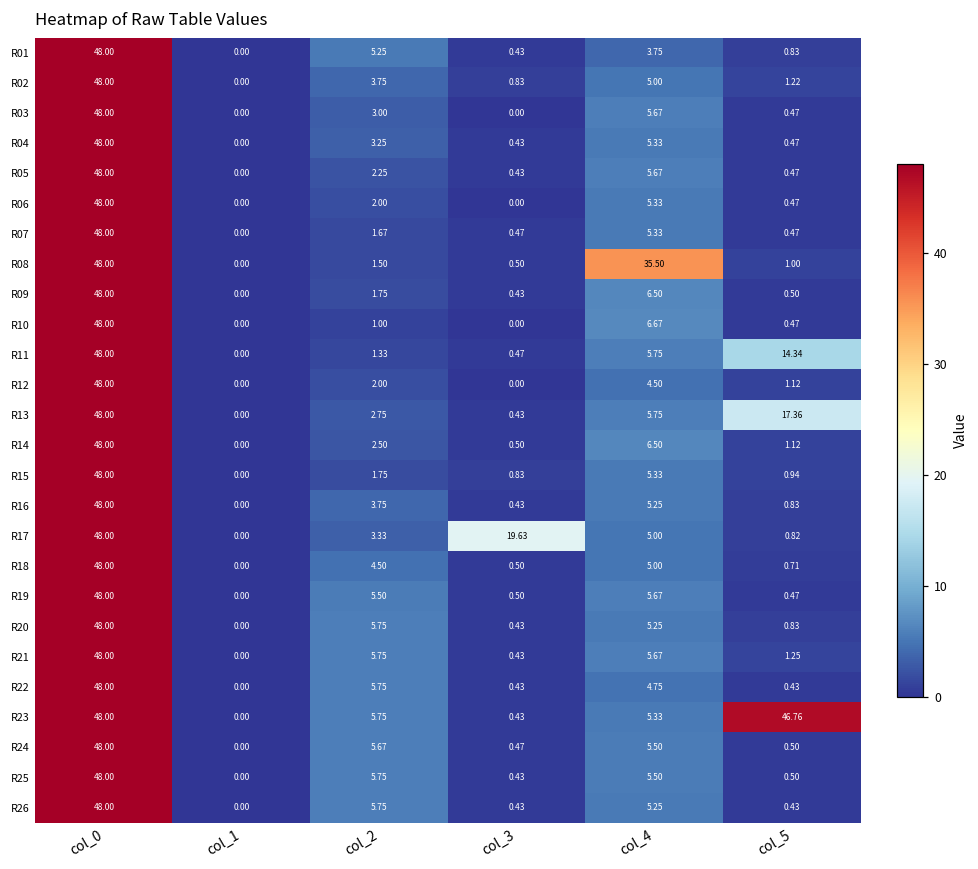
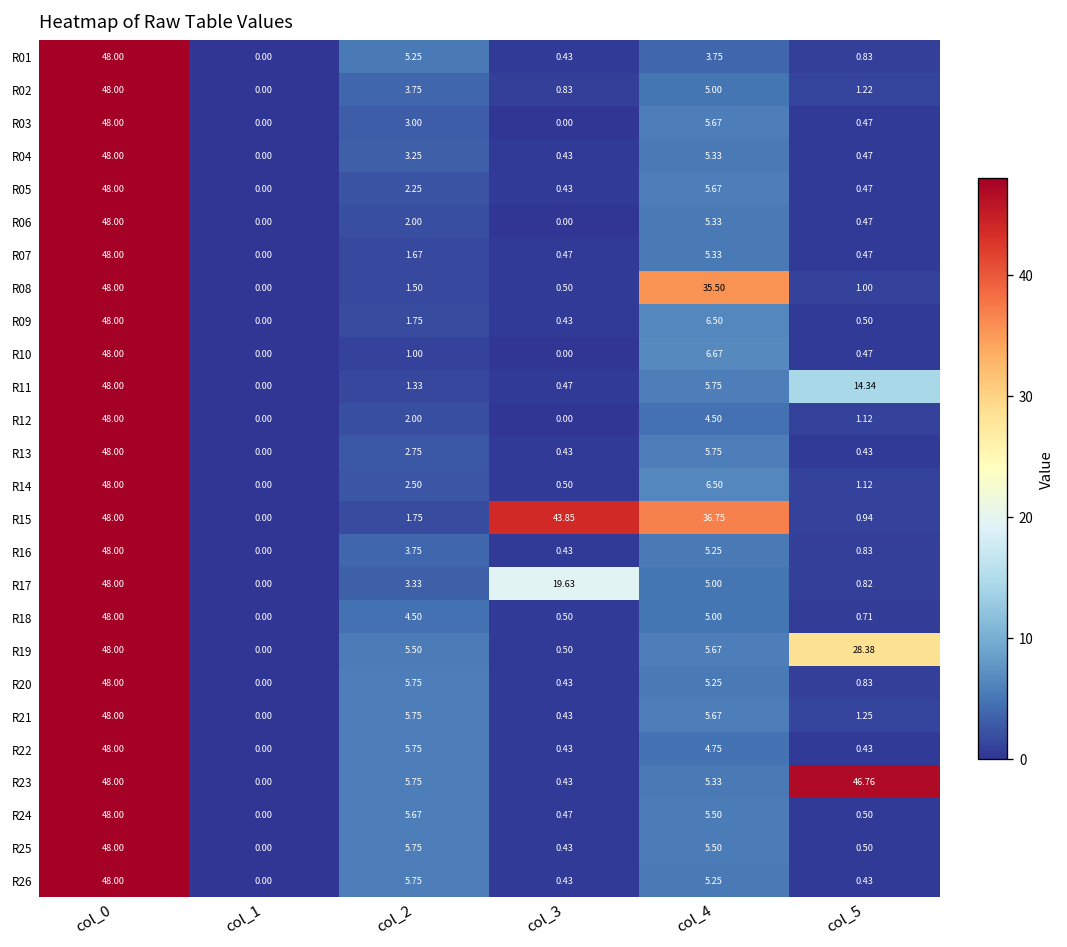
  {
    "R01": {
      "col_0": 48.00,
      "col_1": 0.00,
      "col_2": 5.25,
      "col_3": 0.43,
      "col_4": 3.75,
      "col_5": 0.83
    },
    "R02": {
      "col_0": 48.00,
      "col_1": 0.00,
      "col_2": 3.75,
      "col_3": 0.83,
      "col_4": 5.00,
      "col_5": 1.22
    },
    "R03": {
      "col_0": 48.00,
      "col_1": 0.00,
      "col_2": 3.00,
      "col_3": 0.00,
      "col_4": 5.67,
      "col_5": 0.47
    },
    "R04": {
      "col_0": 48.00,
      "col_1": 0.00,
      "col_2": 3.25,
      "col_3": 0.43,
      "col_4": 5.33,
      "col_5": 0.47
    },
    "R05": {
      "col_0": 48.00,
      "col_1": 0.00,
      "col_2": 2.25,
      "col_3": 0.43,
      "col_4": 5.67,
      "col_5": 0.47
    },
    "R06": {
      "col_0": 48.00,
      "col_1": 0.00,
      "col_2": 2.00,
      "col_3": 0.00,
      "col_4": 5.33,
      "col_5": 0.47
    },
    "R07": {
      "col_0": 48.00,
      "col_1": 0.00,
      "col_2": 1.67,
      "col_3": 0.47,
      "col_4": 5.33,
      "col_5": 0.47
    },
    "R08": {
      "col_0": 48.00,
      "col_1": 0.00,
      "col_2": 1.50,
      "col_3": 0.50,
      "col_4": 35.50,
      "col_5": 1.00
    },
    "R09": {
      "col_0": 48.00,
      "col_1": 0.00,
      "col_2": 1.75,
      "col_3": 0.43,
      "col_4": 6.50,
      "col_5": 0.50
    },
    "R10": {
      "col_0": 48.00,
      "col_1": 0.00,
      "col_2": 1.00,
      "col_3": 0.00,
      "col_4": 6.67,
      "col_5": 0.47
    },
    "R11": {
      "col_0": 48.00,
      "col_1": 0.00,
      "col_2": 1.33,
      "col_3": 0.47,
      "col_4": 5.75,
      "col_5": 14.34
    },
    "R12": {
      "col_0": 48.00,
      "col_1": 0.00,
      "col_2": 2.00,
      "col_3": 0.00,
      "col_4": 4.50,
      "col_5": 1.12
    },
    "R13": {
      "col_0": 48.00,
      "col_1": 0.00,
      "col_2": 2.75,
      "col_3": 0.43,
      "col_4": 5.75,
-     "col_5": 17.36
+     "col_5": 0.43
    },
    "R14": {
      "col_0": 48.00,
      "col_1": 0.00,
      "col_2": 2.50,
      "col_3": 0.50,
      "col_4": 6.50,
      "col_5": 1.12
    },
    "R15": {
      "col_0": 48.00,
      "col_1": 0.00,
      "col_2": 1.75,
-     "col_3": 0.83,
-     "col_4": 5.33,
+     "col_3": 43.85,
+     "col_4": 36.75,
      "col_5": 0.94
    },
    "R16": {
      "col_0": 48.00,
      "col_1": 0.00,
      "col_2": 3.75,
      "col_3": 0.43,
      "col_4": 5.25,
      "col_5": 0.83
    },
    "R17": {
      "col_0": 48.00,
      "col_1": 0.00,
      "col_2": 3.33,
      "col_3": 19.63,
      "col_4": 5.00,
      "col_5": 0.82
    },
    "R18": {
      "col_0": 48.00,
      "col_1": 0.00,
      "col_2": 4.50,
      "col_3": 0.50,
      "col_4": 5.00,
      "col_5": 0.71
    },
    "R19": {
      "col_0": 48.00,
      "col_1": 0.00,
      "col_2": 5.50,
      "col_3": 0.50,
      "col_4": 5.67,
-     "col_5": 0.47
+     "col_5": 28.38
    },
    "R20": {
      "col_0": 48.00,
      "col_1": 0.00,
      "col_2": 5.75,
      "col_3": 0.43,
      "col_4": 5.25,
      "col_5": 0.83
    },
    "R21": {
      "col_0": 48.00,
      "col_1": 0.00,
      "col_2": 5.75,
      "col_3": 0.43,
      "col_4": 5.67,
      "col_5": 1.25
    },
    "R22": {
      "col_0": 48.00,
      "col_1": 0.00,
      "col_2": 5.75,
      "col_3": 0.43,
      "col_4": 4.75,
      "col_5": 0.43
    },
    "R23": {
      "col_0": 48.00,
      "col_1": 0.00,
      "col_2": 5.75,
      "col_3": 0.43,
      "col_4": 5.33,
      "col_5": 46.76
    },
    "R24": {
      "col_0": 48.00,
      "col_1": 0.00,
      "col_2": 5.67,
      "col_3": 0.47,
      "col_4": 5.50,
      "col_5": 0.50
    },
    "R25": {
      "col_0": 48.00,
      "col_1": 0.00,
      "col_2": 5.75,
      "col_3": 0.43,
      "col_4": 5.50,
      "col_5": 0.50
    },
    "R26": {
      "col_0": 48.00,
      "col_1": 0.00,
      "col_2": 5.75,
      "col_3": 0.43,
      "col_4": 5.25,
      "col_5": 0.43
    }
  }
